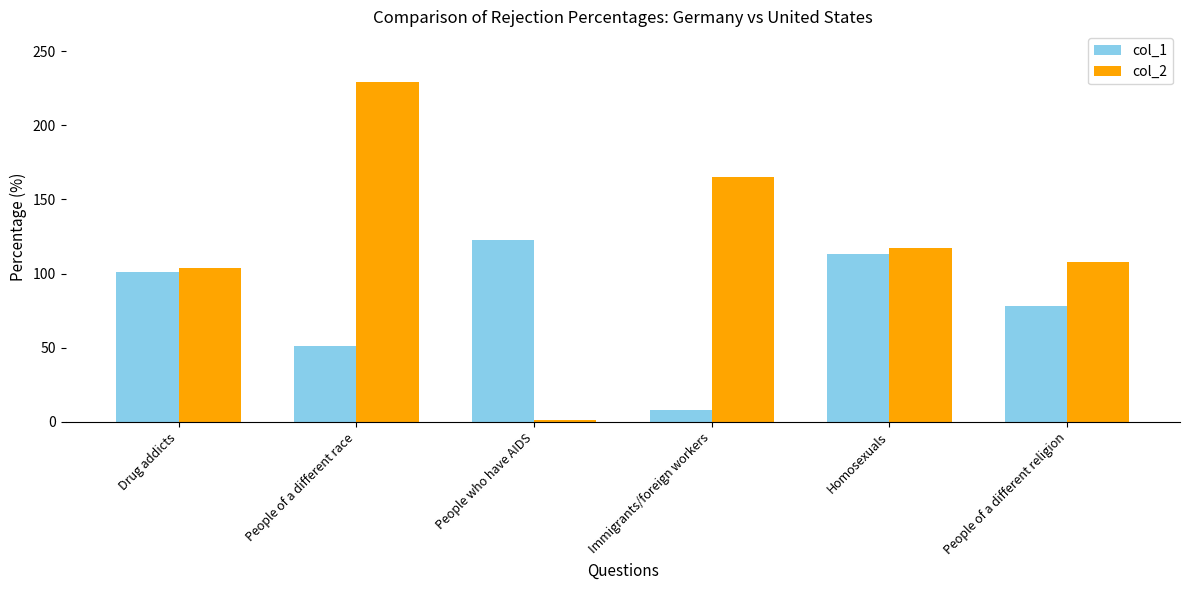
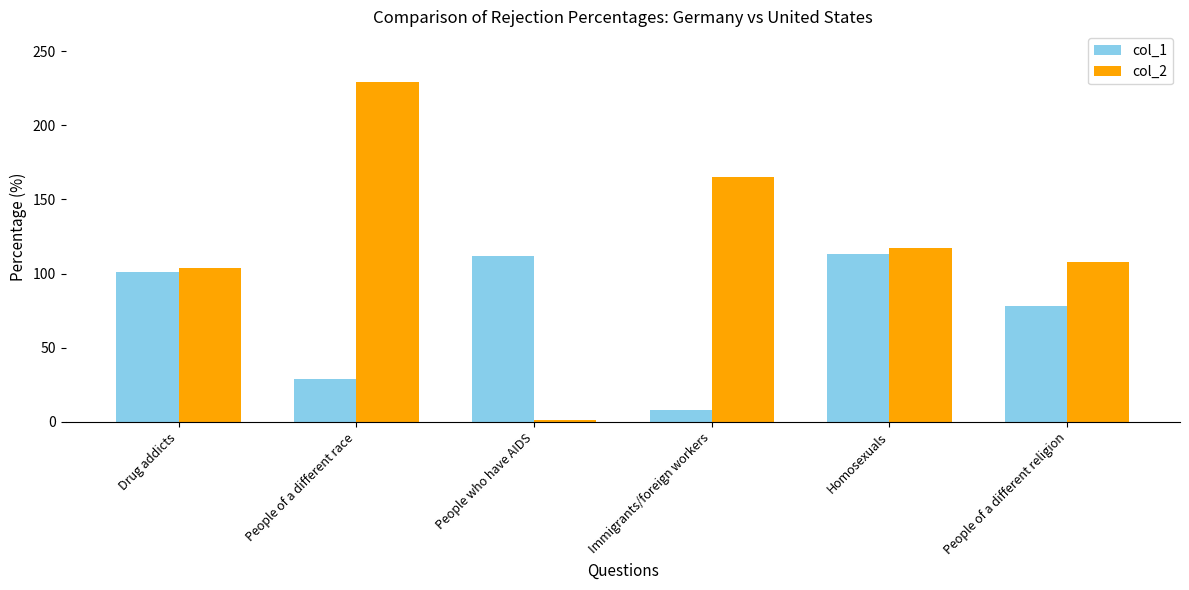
  {
    "col_1": {
      "Drug addicts": 101,
-     "People of a different race": 51,
-     "People who have AIDS": 123,
+     "People of a different race": 29,
+     "People who have AIDS": 112,
      "Immigrants/foreign workers": 8,
      "Homosexuals": 113,
      "People of a different religion": 78
    },
    "col_2": {
      "Drug addicts": 104,
      "People of a different race": 229,
      "Immigrants/foreign workers": 165,
      "Homosexuals": 117,
      "People of a different religion": 108
    }
  }
